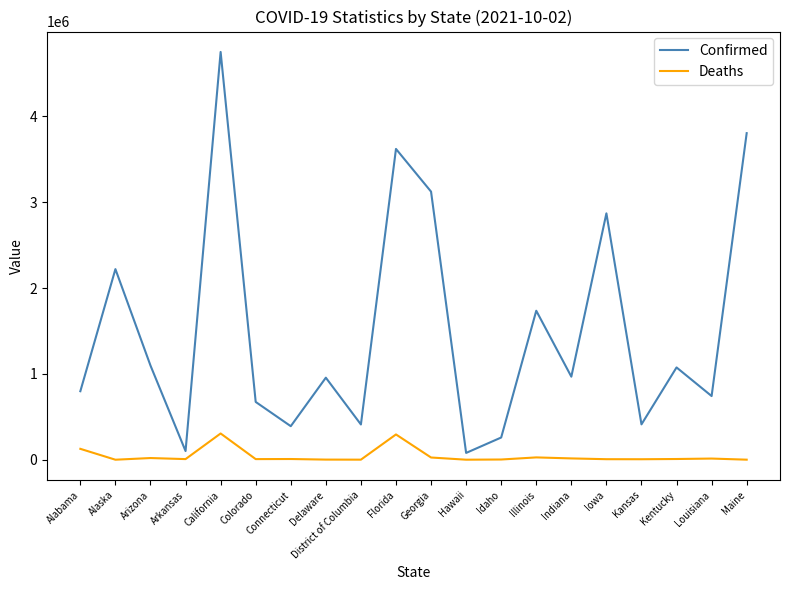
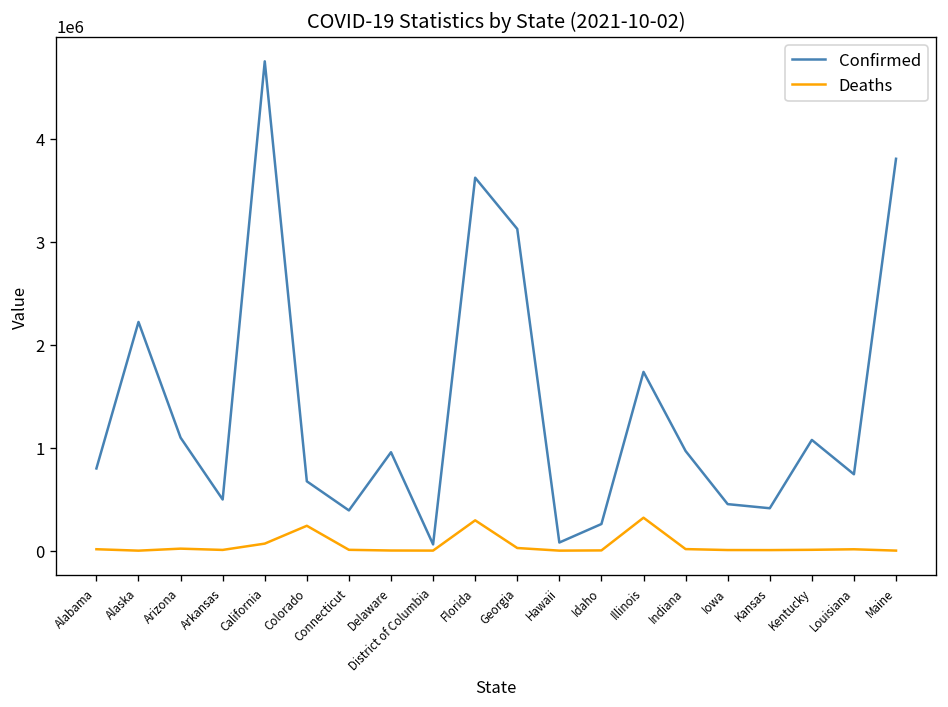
  {
    "Confirmed": {
      "Alabama": 800000,
      "Alaska": 2200000,
      "Arizona": 1100000,
-     "Arkansas": 100000,
+     "Arkansas": 500000,
      "California": 4700000,
      "Colorado": 700000,
      "Connecticut": 400000,
      "Delaware": 1000000,
-     "District of Columbia": 400000,
+     "District of Columbia": 100000,
      "Florida": 3600000,
      "Georgia": 3100000,
      "Hawaii": 100000,
      "Idaho": 300000,
      "Illinois": 1700000,
      "Indiana": 1000000,
-     "Iowa": 2900000,
+     "Iowa": 500000,
      "Kansas": 400000,
      "Kentucky": 1100000,
      "Louisiana": 700000,
      "Maine": 3800000
    },
    "Deaths": {
-     "Alabama": 100000,
+     "Alabama": 0,
      "Alaska": 0,
      "Arizona": 0,
      "Arkansas": 0,
-     "California": 300000,
-     "Colorado": 0,
+     "California": 100000,
+     "Colorado": 200000,
      "Connecticut": 0,
      "Delaware": 0,
      "District of Columbia": 0,
      "Florida": 300000,
      "Georgia": 0,
      "Hawaii": 0,
      "Idaho": 0,
-     "Illinois": 0,
+     "Illinois": 300000,
      "Indiana": 0,
      "Iowa": 0,
      "Kansas": 0,
      "Kentucky": 0,
      "Louisiana": 0,
      "Maine": 0
    }
  }
